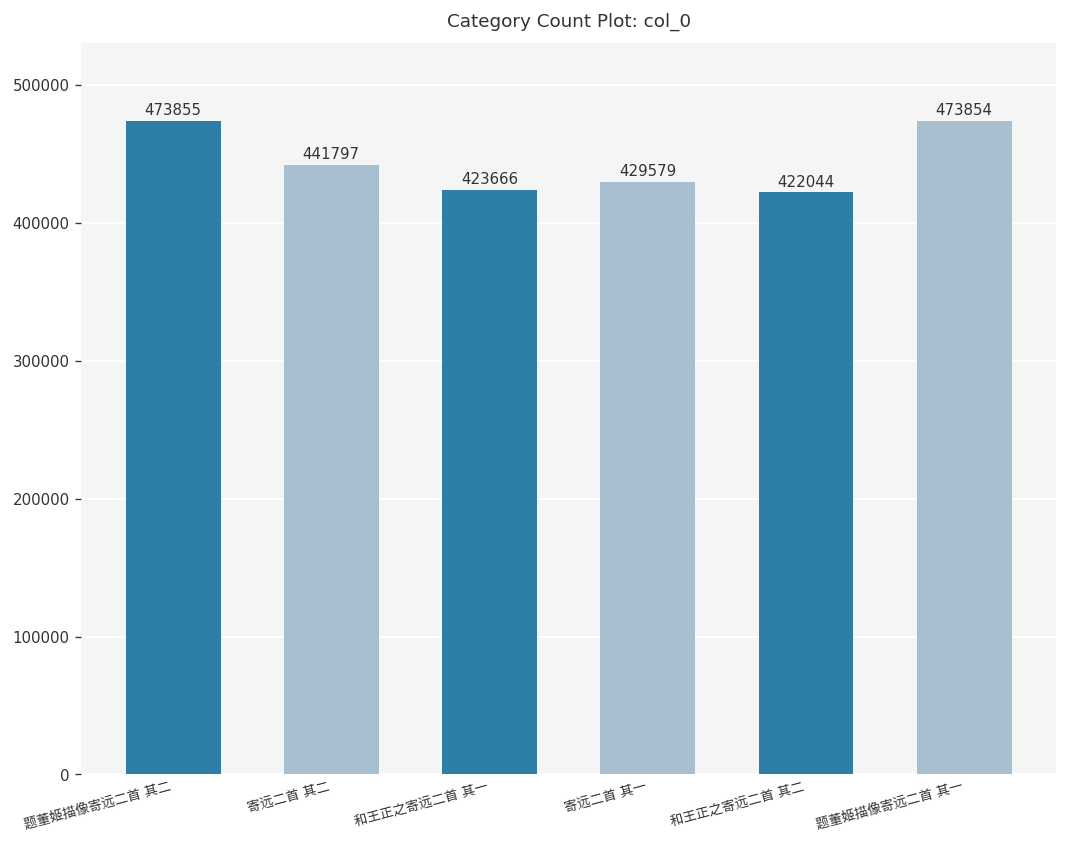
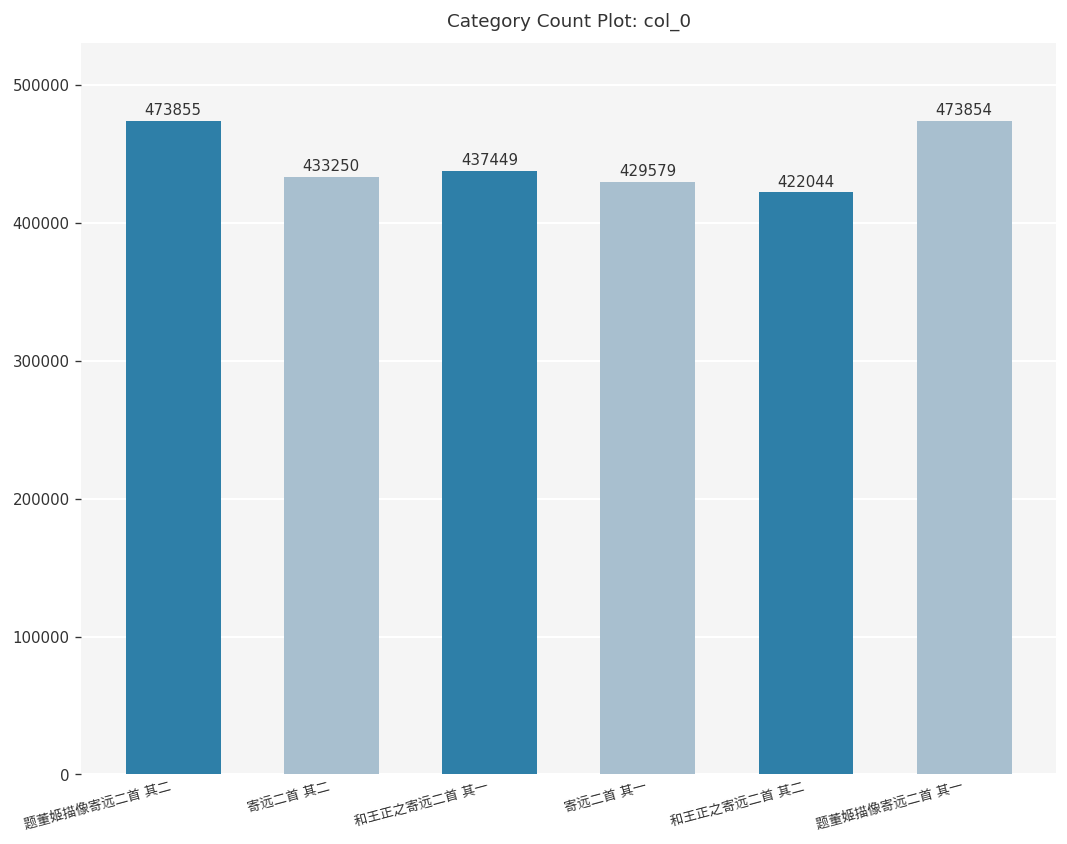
  {
    "题董姬描像寄远二首 其二": 473855,
-   "寄远二首 其二": 441797,
-   "和王正之寄远二首 其一": 423666,
+   "寄远二首 其二": 433250,
+   "和王正之寄远二首 其一": 437449,
    "寄远二首 其一": 429579,
    "和王正之寄远二首 其二": 422044,
    "题董姬描像寄远二首 其一": 473854
  }
